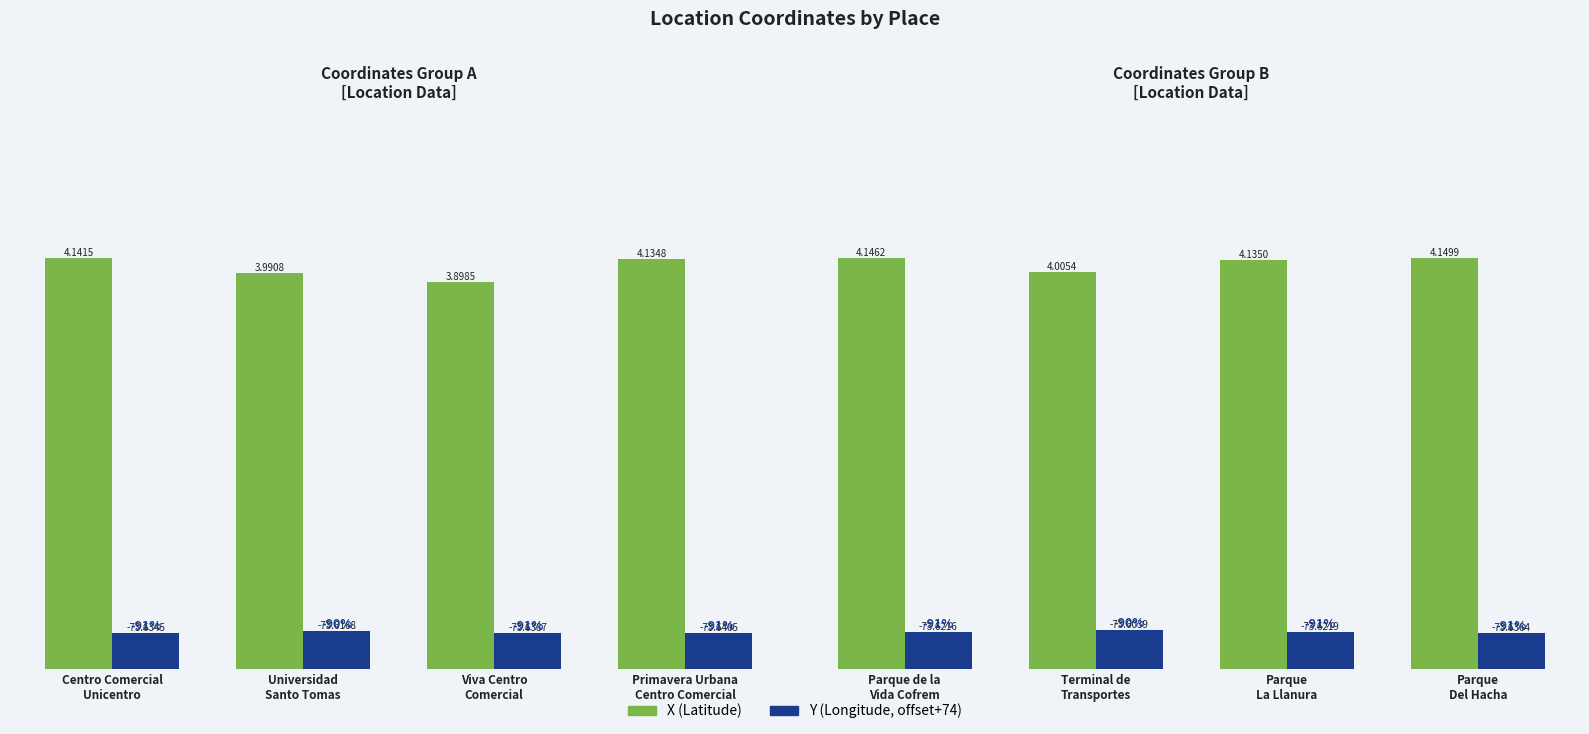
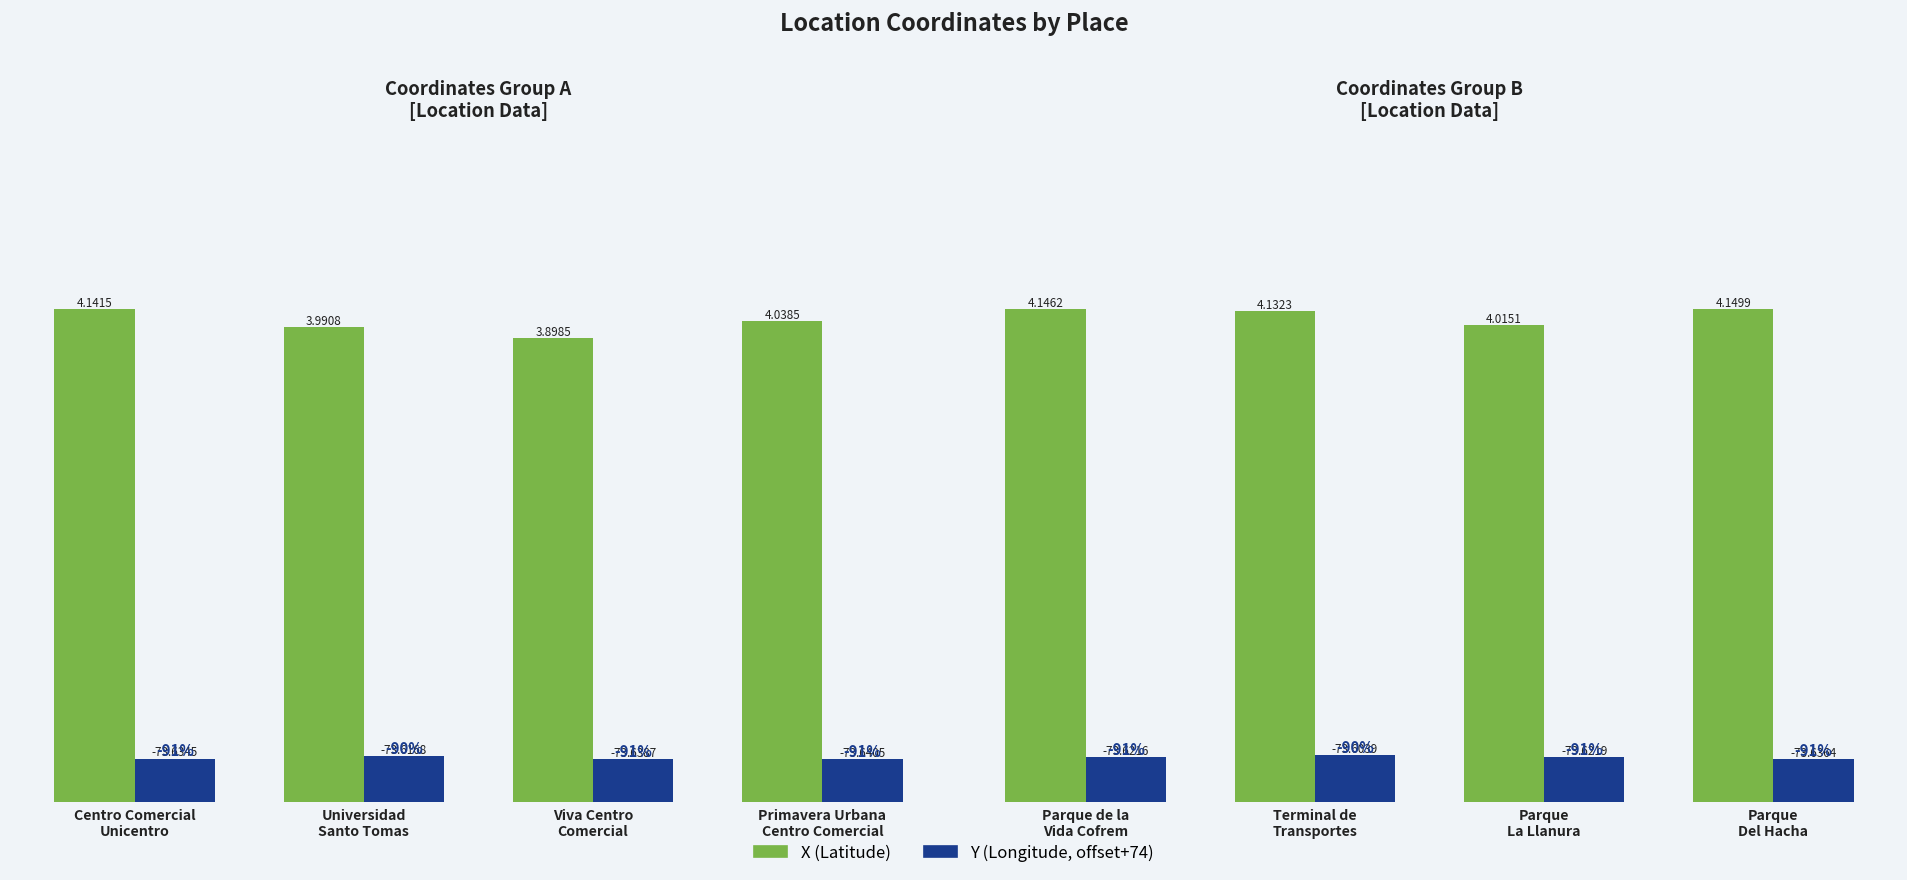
  {
    "Coordinates Group A [Location Data]": {
      "X (Latitude)": {
        "Centro Comercial Unicentro": 4.1415,
        "Universidad Santo Tomas": 3.9908,
        "Viva Centro Comercial": 3.8985,
-       "Primavera Urbana Centro Comercial": 4.1348
+       "Primavera Urbana Centro Comercial": 4.0385
      }
    },
    "Coordinates Group B [Location Data]": {
      "X (Latitude)": {
        "Parque de la Vida Cofrem": 4.1462,
-       "Terminal de Transportes": 4.0054,
-       "Parque La Llanura": 4.1350,
+       "Terminal de Transportes": 4.1323,
+       "Parque La Llanura": 4.0151,
        "Parque Del Hacha": 4.1499
      }
    }
  }
